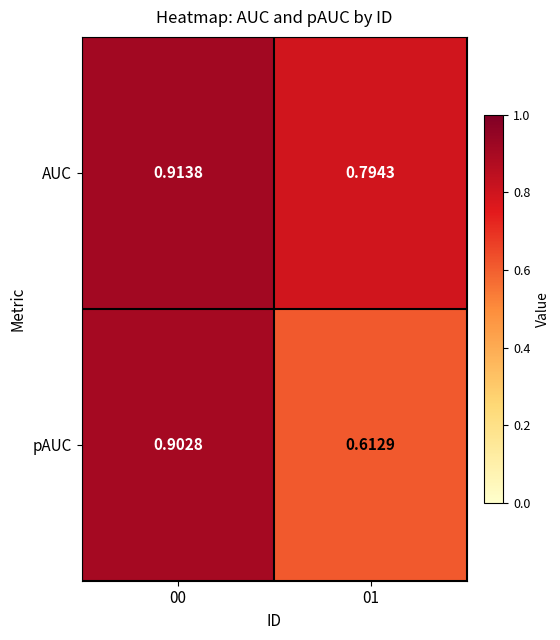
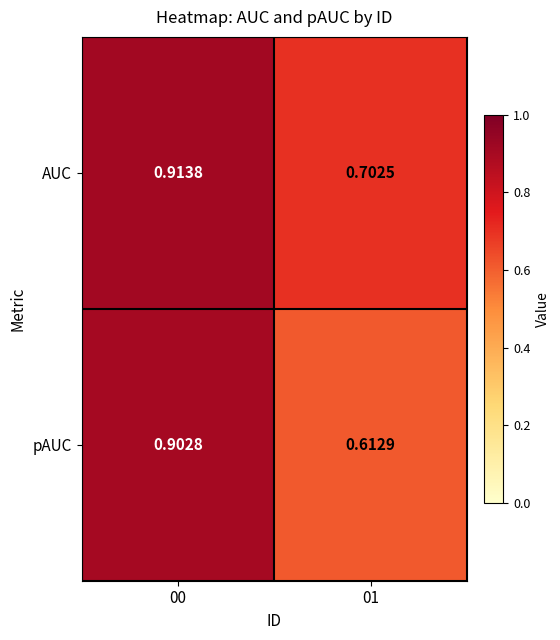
  {
    "AUC": {
      "00": 0.9138,
-     "01": 0.7943
+     "01": 0.7025
    },
    "pAUC": {
      "00": 0.9028,
      "01": 0.6129
    }
  }
